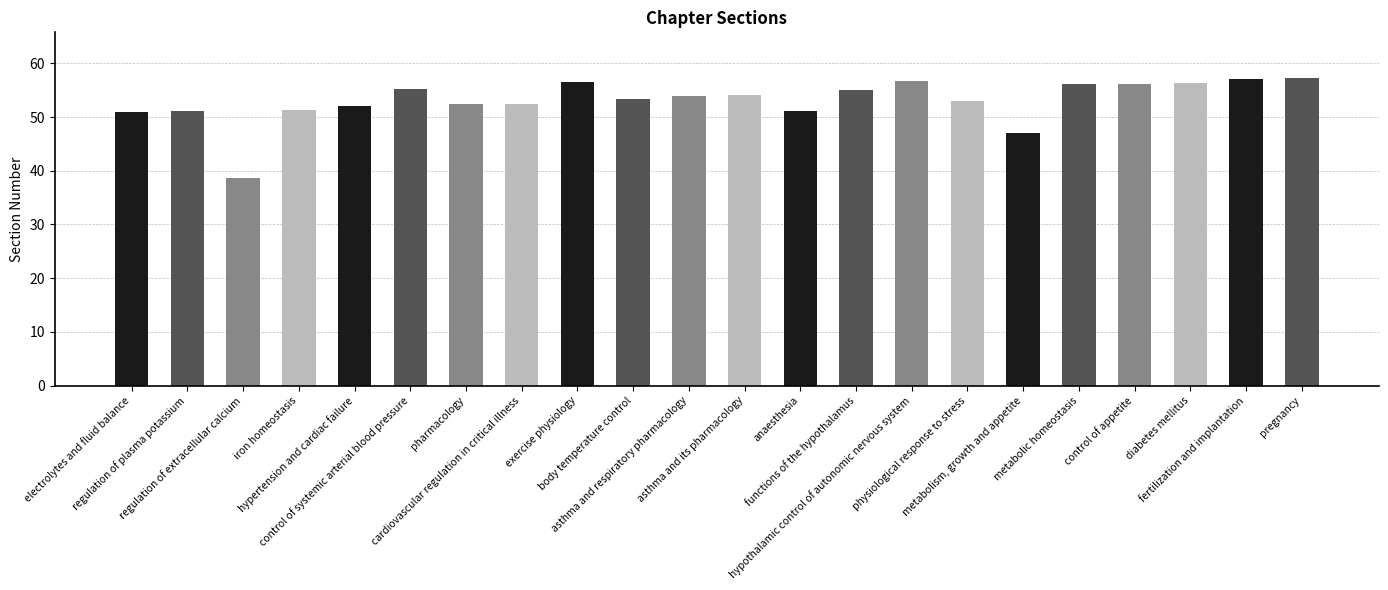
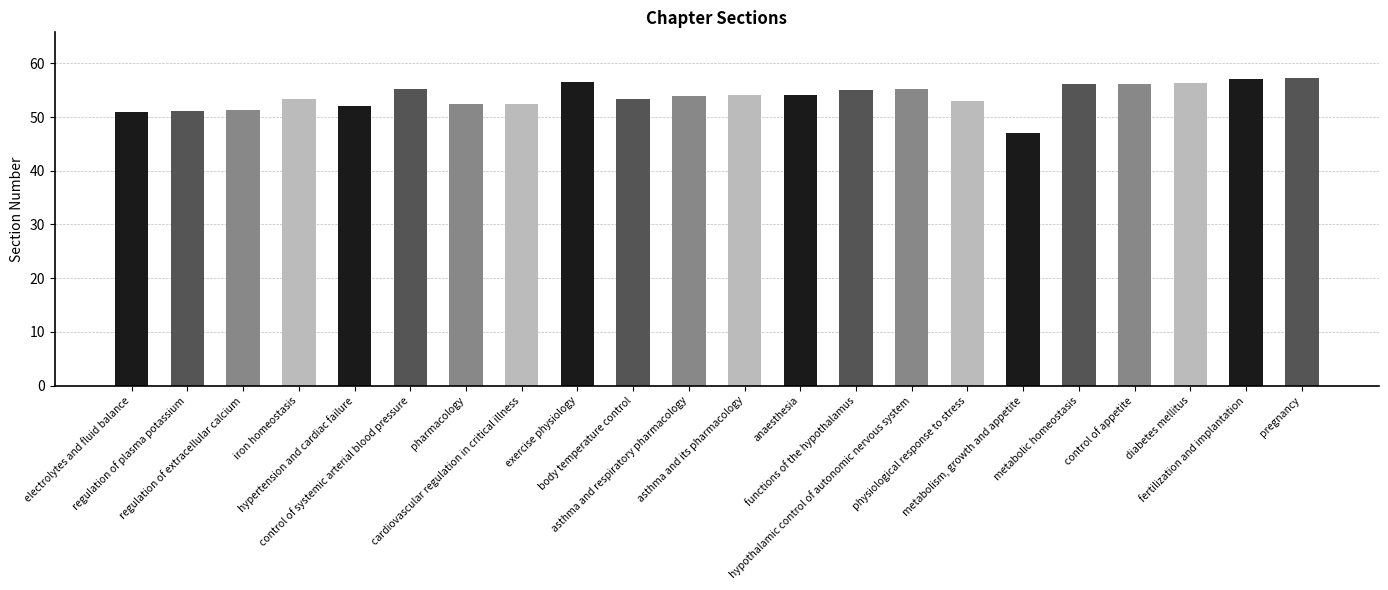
  {
    "electrolytes and fluid balance": 51,
    "regulation of plasma potassium": 51,
-   "regulation of extracellular calcium": 39,
-   "iron homeostasis": 51,
+   "regulation of extracellular calcium": 51,
+   "iron homeostasis": 53,
    "hypertension and cardiac failure": 52,
    "control of systemic arterial blood pressure": 55,
    "pharmacology": 52,
    "cardiovascular regulation in critical illness": 53,
    "exercise physiology": 57,
    "body temperature control": 53,
    "asthma and respiratory pharmacology": 54,
    "asthma and its pharmacology": 54,
-   "anaesthesia": 51,
+   "anaesthesia": 54,
    "functions of the hypothalamus": 55,
-   "hypothalamic control of autonomic nervous system": 57,
+   "hypothalamic control of autonomic nervous system": 55,
    "physiological response to stress": 53,
    "metabolism, growth and appetite": 47,
    "metabolic homeostasis": 56,
    "control of appetite": 56,
    "diabetes mellitus": 56,
    "fertilization and implantation": 57,
    "pregnancy": 57
  }
